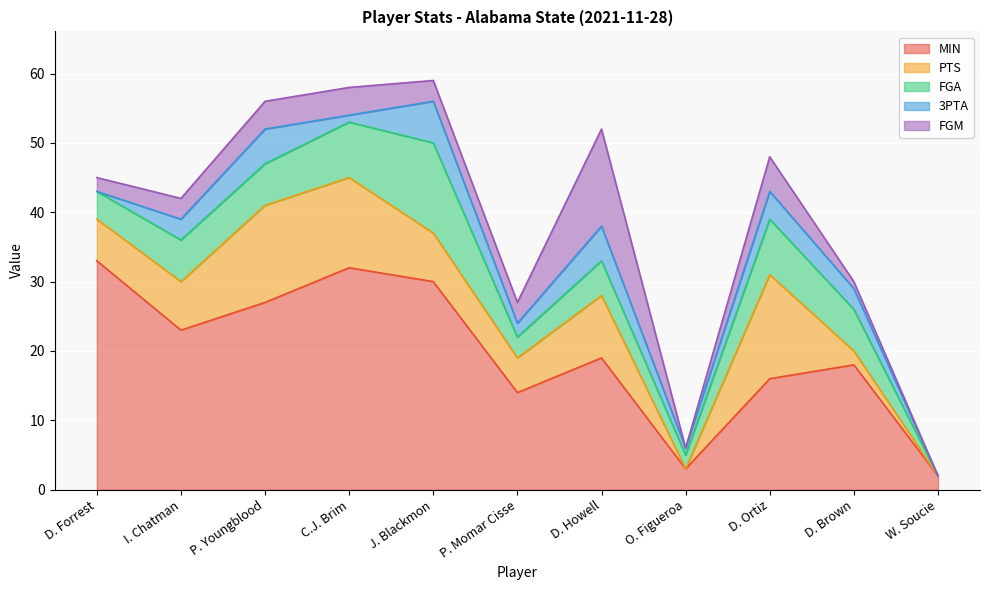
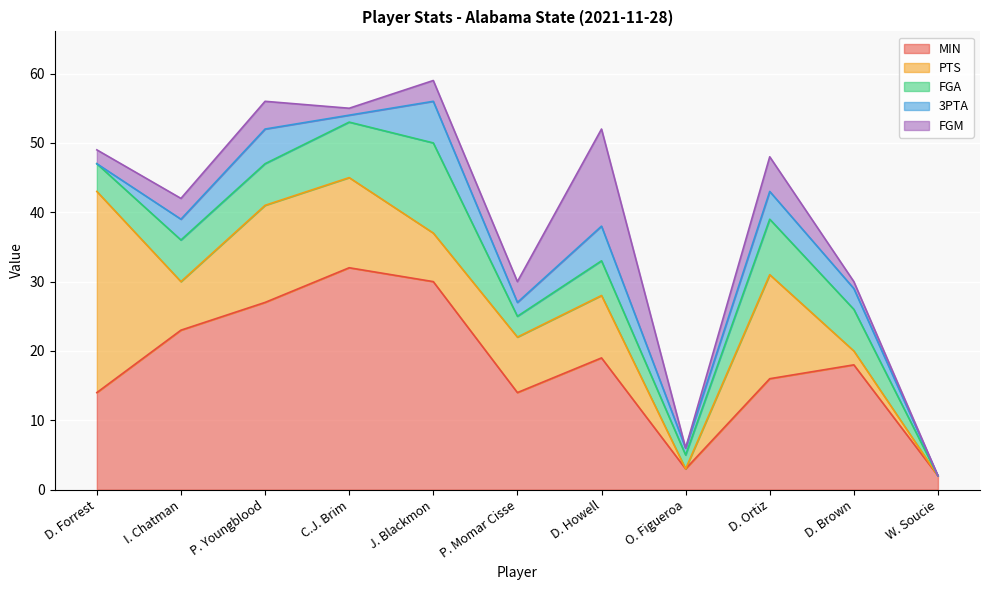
  {
    "MIN": {
-     "D. Forrest": 33,
+     "D. Forrest": 14,
      "I. Chatman": 23,
      "P. Youngblood": 27,
      "C.J. Brim": 32,
      "J. Blackmon": 30,
      "P. Momar Cisse": 14,
      "D. Howell": 19,
      "D. Ortiz": 16,
      "D. Brown": 18
    },
    "PTS": {
-     "D. Forrest": 6,
+     "D. Forrest": 29,
      "I. Chatman": 7,
      "P. Youngblood": 14,
      "C.J. Brim": 13,
      "J. Blackmon": 7,
-     "P. Momar Cisse": 5,
+     "P. Momar Cisse": 8,
      "D. Howell": 9,
      "D. Ortiz": 15,
      "D. Brown": 2
    },
    "FGA": {
      "I. Chatman": 6,
      "P. Youngblood": 6,
      "C.J. Brim": 8,
      "J. Blackmon": 13,
      "P. Momar Cisse": 3,
      "D. Howell": 5,
      "O. Figueroa": 2,
      "D. Ortiz": 8,
      "D. Brown": 6
    },
    "3PTA": {
      "I. Chatman": 3,
      "P. Youngblood": 5,
      "C.J. Brim": 1,
      "J. Blackmon": 6,
      "P. Momar Cisse": 2,
      "D. Howell": 5,
      "D. Ortiz": 4,
      "D. Brown": 3
    },
    "FGM": {
      "D. Forrest": 2,
      "I. Chatman": 3,
      "P. Youngblood": 4,
-     "C.J. Brim": 4,
+     "C.J. Brim": 1,
      "J. Blackmon": 3,
      "P. Momar Cisse": 3,
      "D. Howell": 14,
      "D. Ortiz": 5,
      "D. Brown": 1
    }
  }
